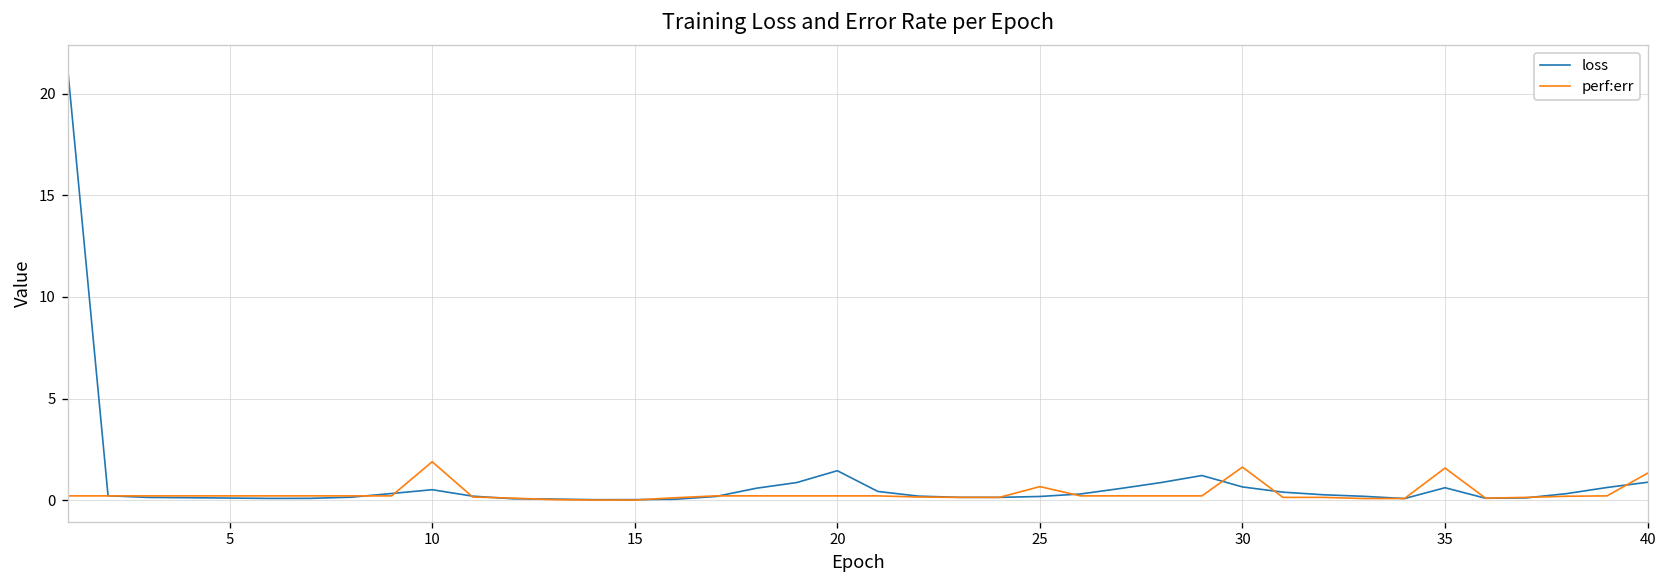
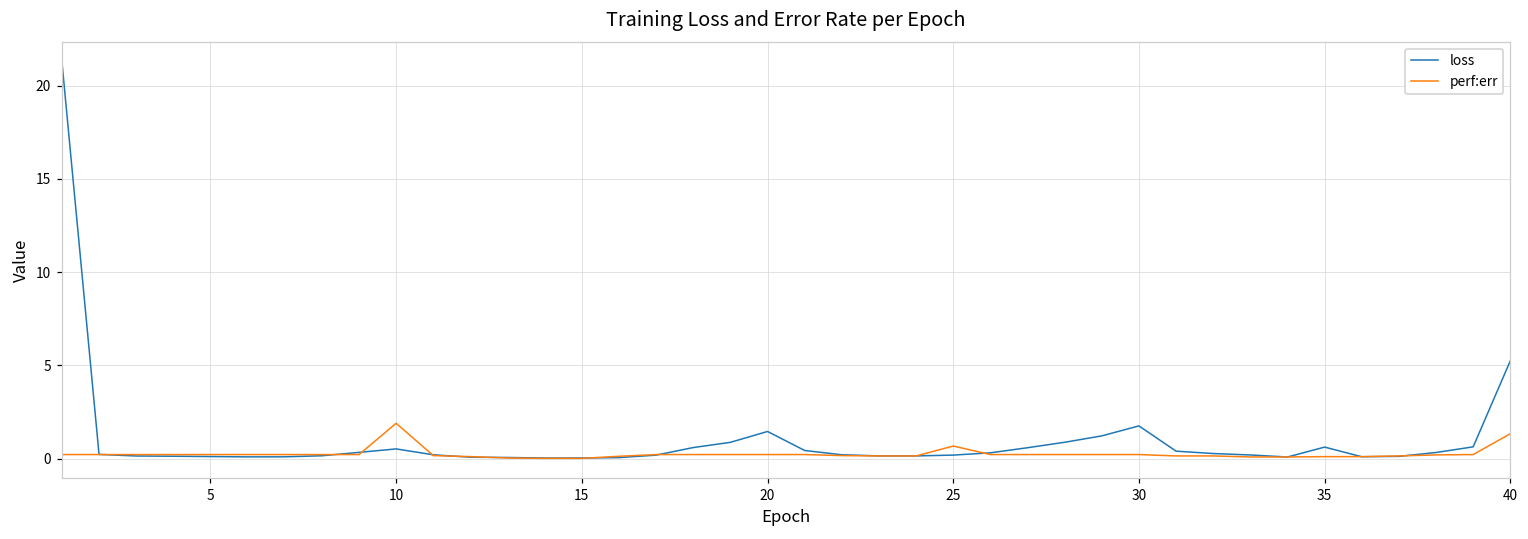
  {
    "loss": {
      "10": 0.5,
      "20": 1.5,
      "25": 0.2,
-     "30": 0.7,
+     "30": 1.8,
      "35": 0.6,
-     "40": 0.9
+     "40": 5.2
    },
    "perf:err": {
      "10": 1.9,
      "20": 0.2,
      "25": 0.7,
-     "30": 1.6,
-     "35": 1.6,
+     "30": 0.2,
+     "35": 0.1,
      "40": 1.3
    }
  }
